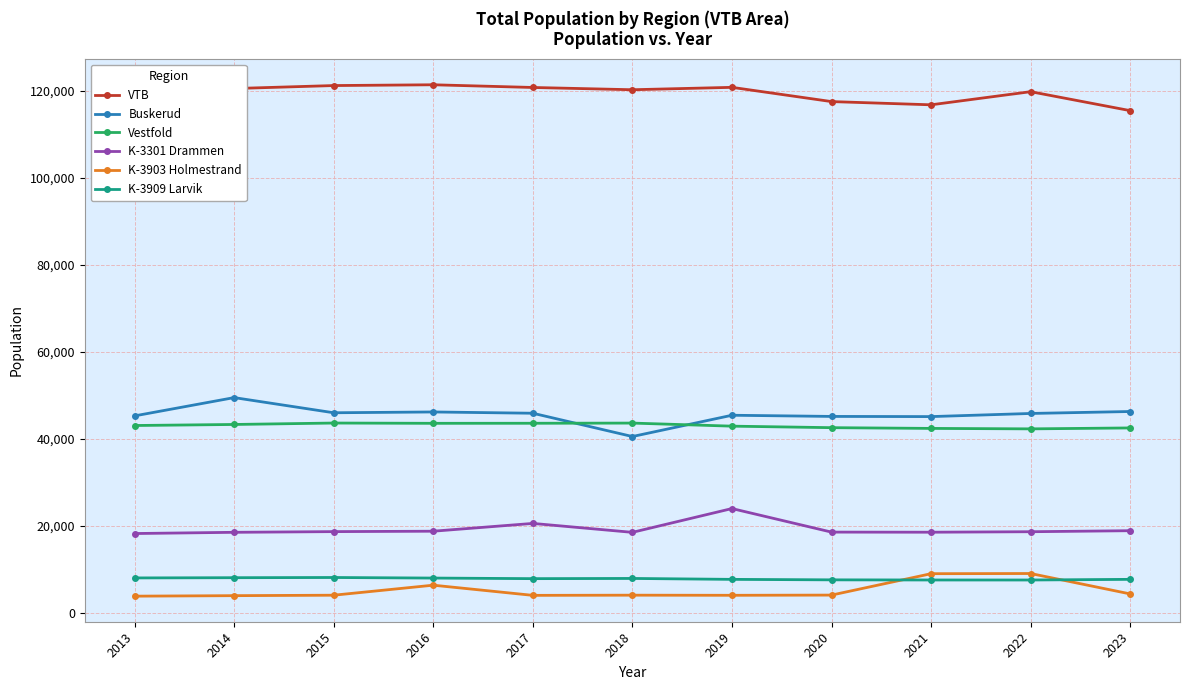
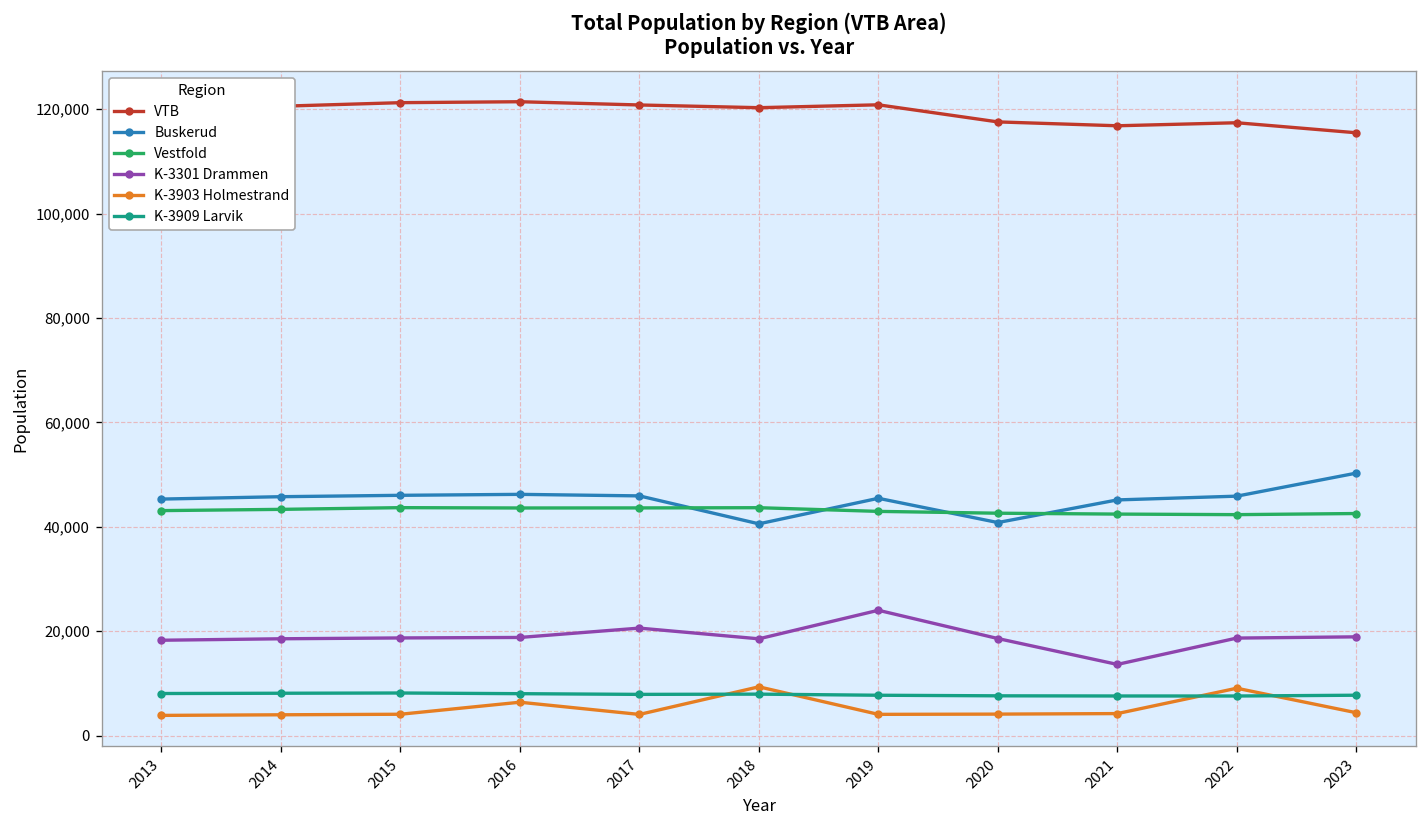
  {
    "VTB": {
      "2015": "121,000",
      "2016": "121,000",
      "2017": "121,000",
      "2018": "120,000",
      "2019": "121,000",
      "2020": "118,000",
      "2021": "117,000",
-     "2022": "120,000",
+     "2022": "117,000",
      "2023": "115,000"
    },
    "Buskerud": {
      "2013": "45,000",
-     "2014": "50,000",
+     "2014": "46,000",
      "2015": "46,000",
      "2016": "46,000",
      "2017": "46,000",
      "2018": "41,000",
      "2019": "45,000",
-     "2020": "45,000",
+     "2020": "41,000",
      "2021": "45,000",
      "2022": "46,000",
-     "2023": "46,000"
+     "2023": "50,000"
    },
    "K-3301 Drammen": {
      "2013": "18,000",
      "2014": "19,000",
      "2015": "19,000",
      "2016": "19,000",
      "2017": "21,000",
      "2018": "19,000",
      "2019": "24,000",
      "2020": "19,000",
-     "2021": "19,000",
+     "2021": "14,000",
      "2022": "19,000",
      "2023": "19,000"
    },
    "K-3903 Holmestrand": {
      "2013": "4,000",
      "2014": "4,000",
      "2015": "4,000",
      "2016": "6,000",
      "2017": "4,000",
-     "2018": "4,000",
+     "2018": "9,000",
      "2019": "4,000",
      "2020": "4,000",
-     "2021": "9,000",
+     "2021": "4,000",
      "2022": "9,000",
      "2023": "4,000"
    }
  }
